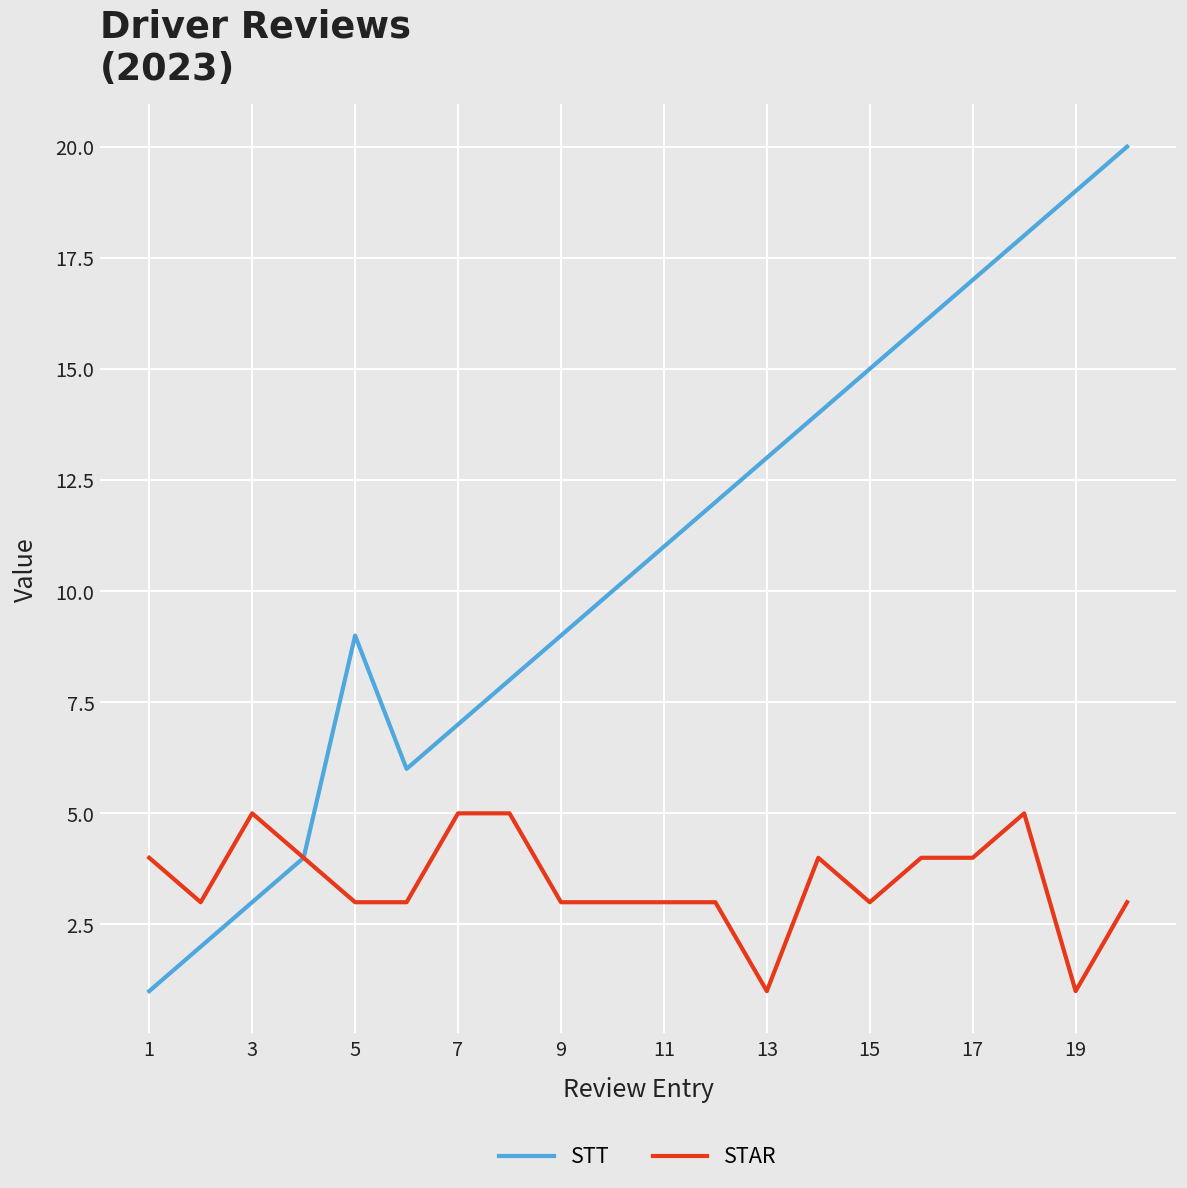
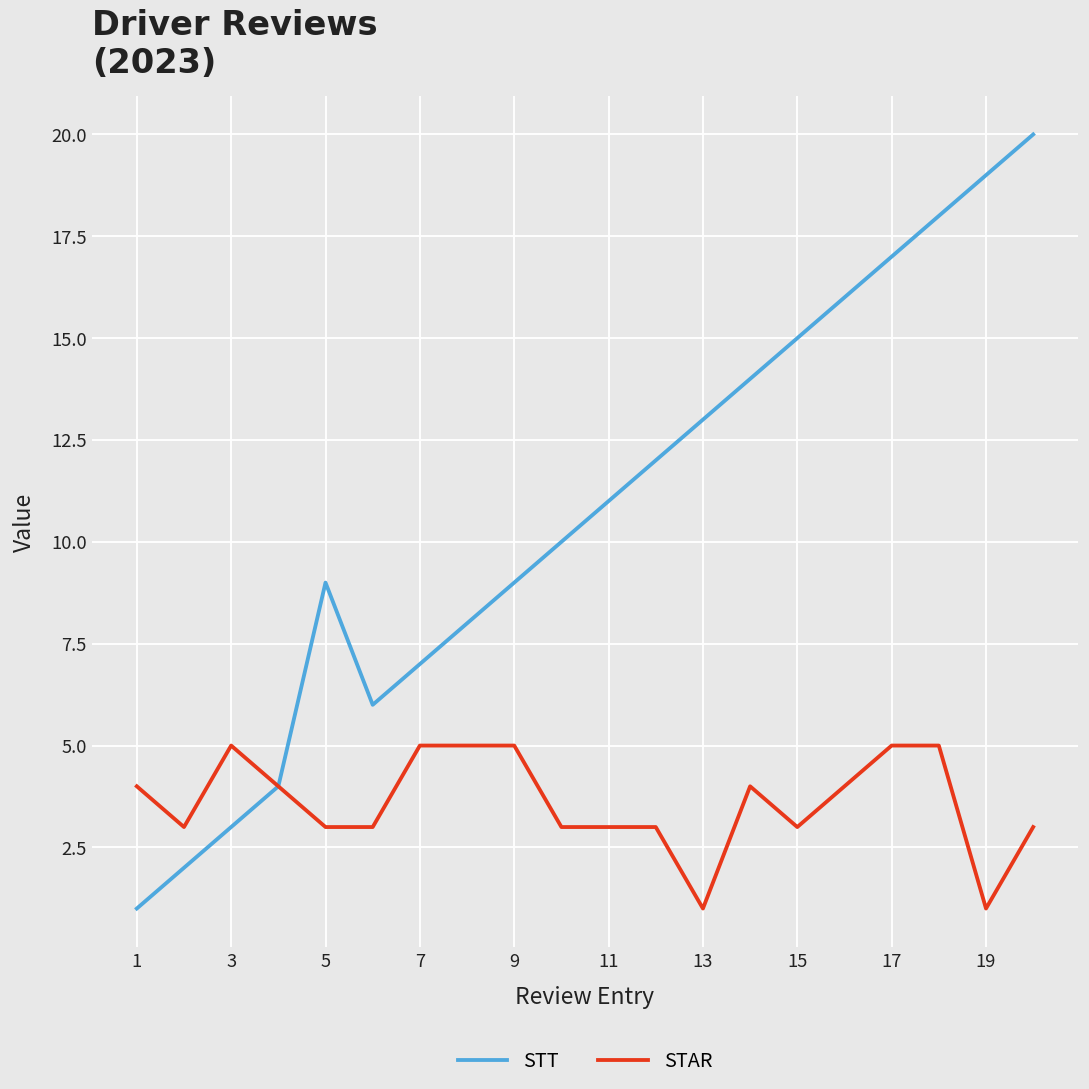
  {
    "STT": {
      "1": 1,
      "3": 3,
      "5": 9,
      "7": 7,
      "9": 9,
      "11": 11,
      "13": 13,
      "15": 15,
      "17": 17,
      "19": 19
    },
    "STAR": {
      "1": 4,
      "3": 5,
      "5": 3,
      "7": 5,
-     "9": 3,
+     "9": 5,
      "11": 3,
      "13": 1,
      "15": 3,
-     "17": 4,
+     "17": 5,
      "19": 1
    }
  }
